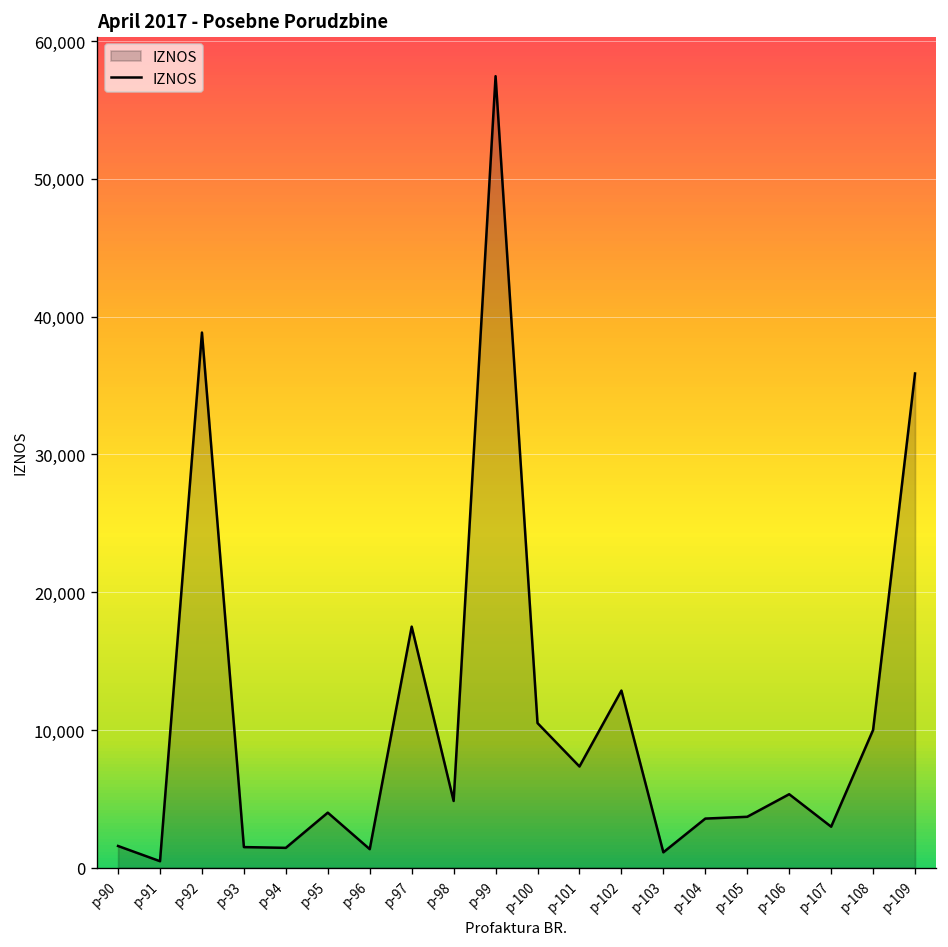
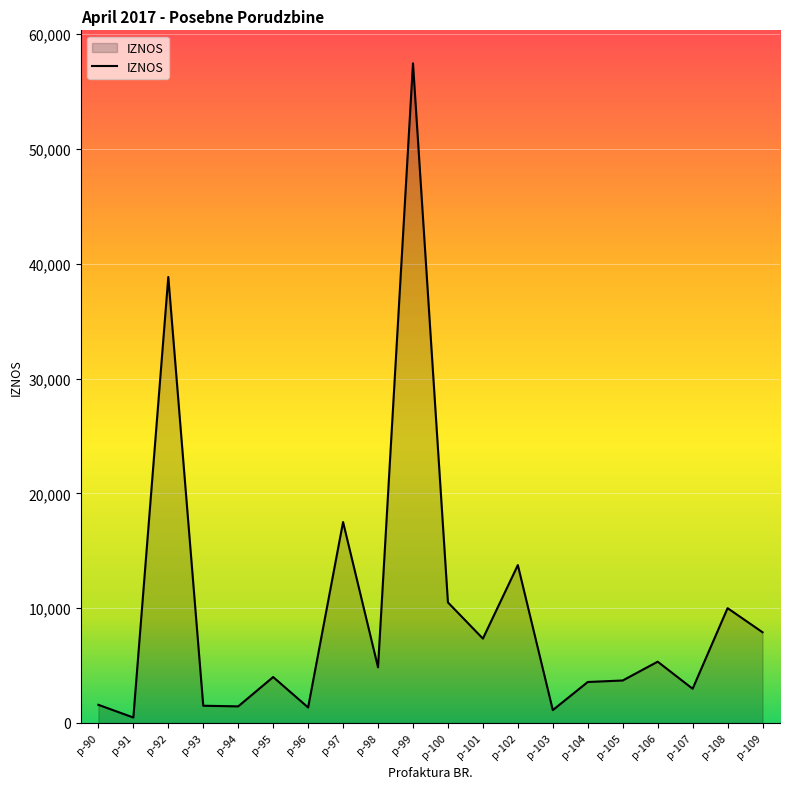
  {
    "p-90": "1,600",
    "p-91": "500",
    "p-92": "38,800",
    "p-93": "1,500",
    "p-94": "1,400",
    "p-95": "4,000",
    "p-96": "1,400",
    "p-97": "17,500",
    "p-98": "4,800",
    "p-99": "57,500",
    "p-100": "10,500",
    "p-101": "7,400",
-   "p-102": "12,900",
+   "p-102": "13,700",
    "p-103": "1,100",
    "p-104": "3,600",
    "p-105": "3,700",
    "p-106": "5,300",
    "p-107": "3,000",
    "p-108": "10,000",
-   "p-109": "35,900"
+   "p-109": "7,900"
  }
